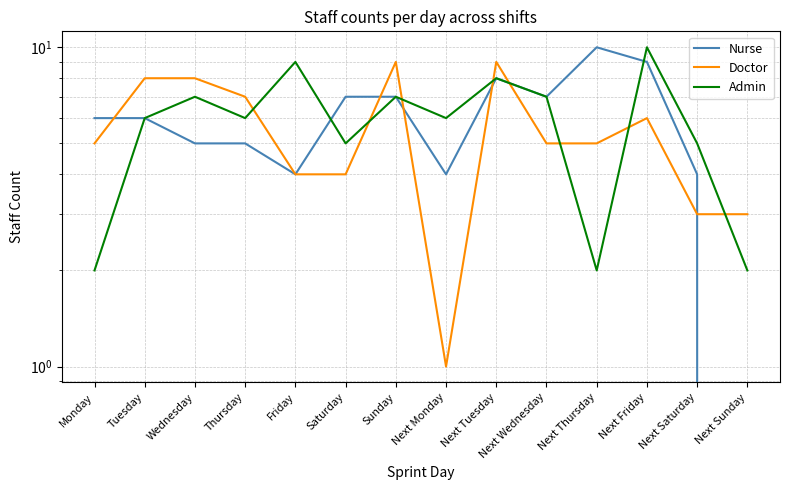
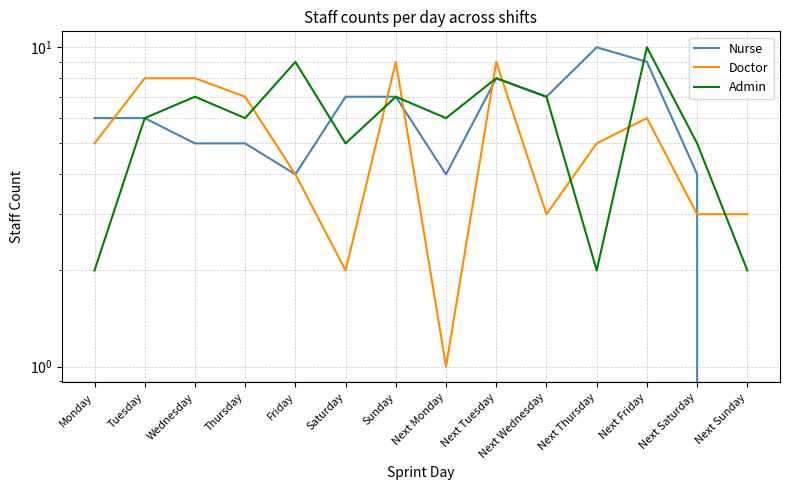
  {
    "Nurse": {
      "Monday": 6,
      "Wednesday": 5,
      "Thursday": 5,
      "Saturday": 7,
      "Next Monday": 4,
      "Next Thursday": 10,
      "Next Friday": 9,
      "Next Saturday": 4
    },
    "Doctor": {
      "Monday": 5,
      "Tuesday": 8,
      "Wednesday": 8,
      "Thursday": 7,
-     "Saturday": 4,
+     "Saturday": 2,
      "Sunday": 9,
      "Next Monday": 1,
      "Next Tuesday": 9,
-     "Next Wednesday": 5,
+     "Next Wednesday": 3,
      "Next Thursday": 5,
      "Next Friday": 6,
      "Next Saturday": 3,
      "Next Sunday": 3
    },
    "Admin": {
      "Monday": 2,
      "Wednesday": 7,
      "Thursday": 6,
      "Friday": 9,
      "Saturday": 5,
      "Next Monday": 6,
      "Next Thursday": 2,
      "Next Friday": 10,
      "Next Saturday": 5,
      "Next Sunday": 2
    }
  }
